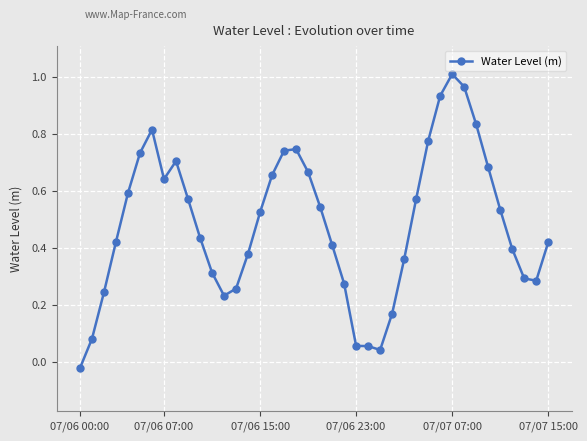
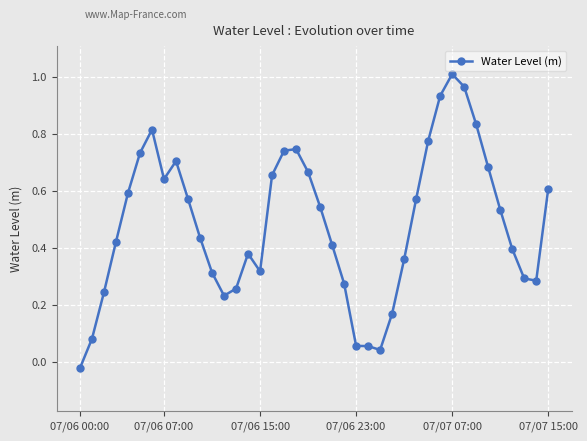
  {
    "07/06 00:00": -0.02,
    "07/06 07:00": 0.64,
-   "07/06 15:00": 0.52,
+   "07/06 15:00": 0.32,
    "07/06 23:00": 0.06,
    "07/07 07:00": 1.01,
-   "07/07 15:00": 0.42
+   "07/07 15:00": 0.61
  }
